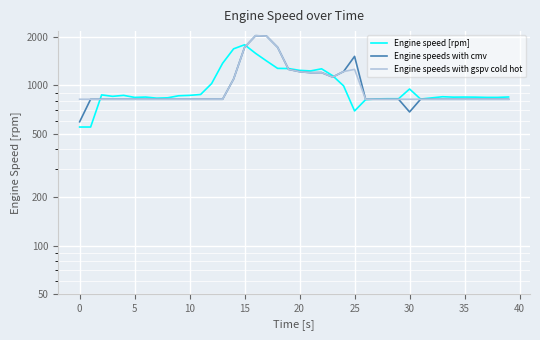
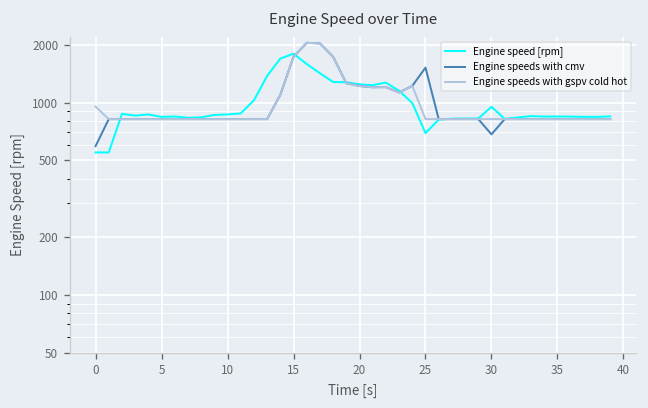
  {
    "Engine speed [rpm]": {
      "0": 550,
      "10": 900,
      "15": 1800,
      "25": 690,
      "30": 1000
    },
    "Engine speeds with cmv": {
      "0": 590,
      "25": 1500,
      "30": 680
    },
    "Engine speeds with gspv cold hot": {
-     "0": 800,
-     "25": 1300,
+     "0": 1000,
+     "25": 800,
      "30": 800
    }
  }
